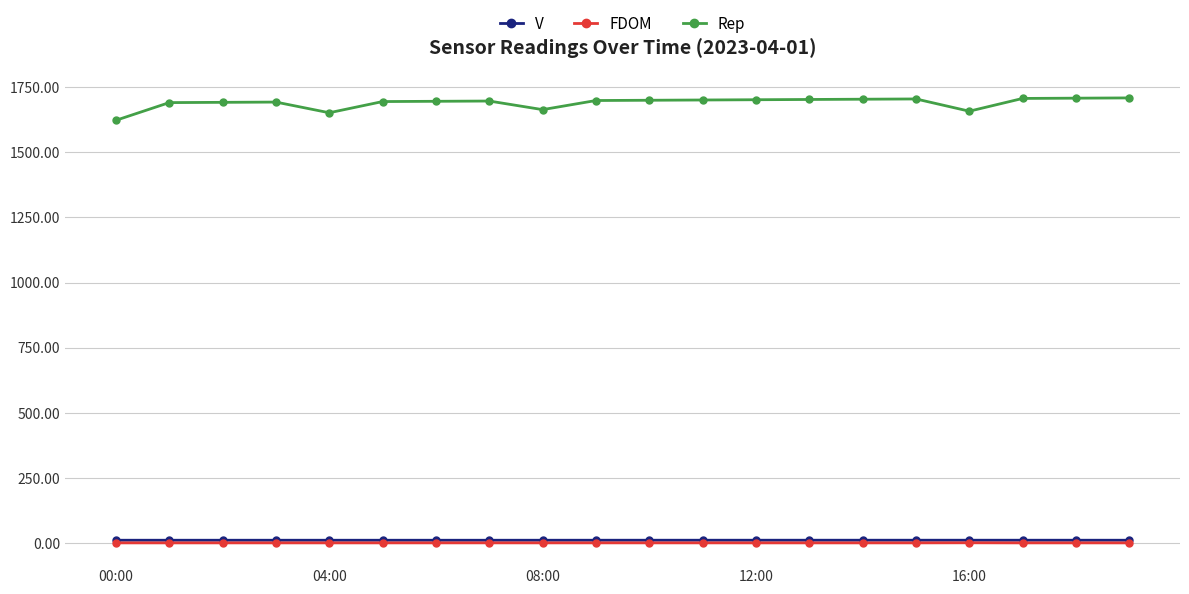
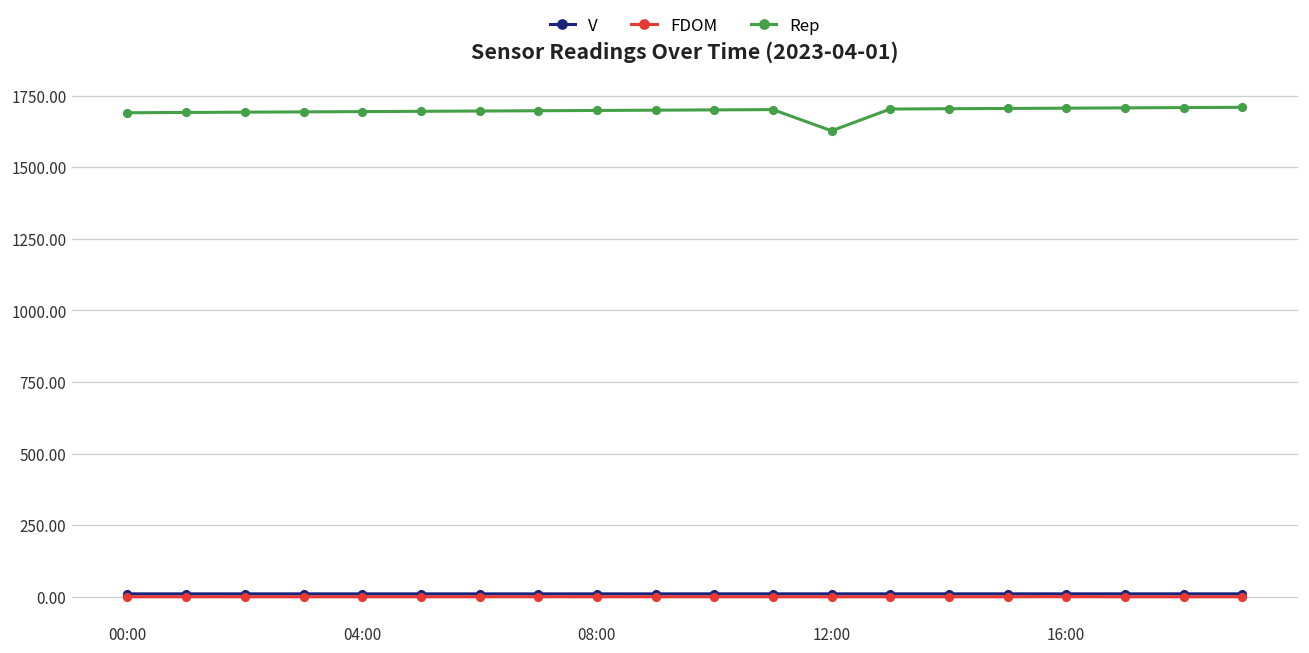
  {
    "V": {
      "00:00": 10,
      "04:00": 10,
      "08:00": 10,
      "12:00": 10,
      "16:00": 10
    },
    "FDOM": {
      "00:00": 0,
      "04:00": 0,
      "08:00": 0,
      "12:00": 0,
      "16:00": 0
    },
    "Rep": {
-     "00:00": 1620,
-     "04:00": 1650,
-     "08:00": 1660,
-     "12:00": 1700,
-     "16:00": 1660
+     "00:00": 1690,
+     "04:00": 1690,
+     "08:00": 1700,
+     "12:00": 1630,
+     "16:00": 1710
    }
  }
